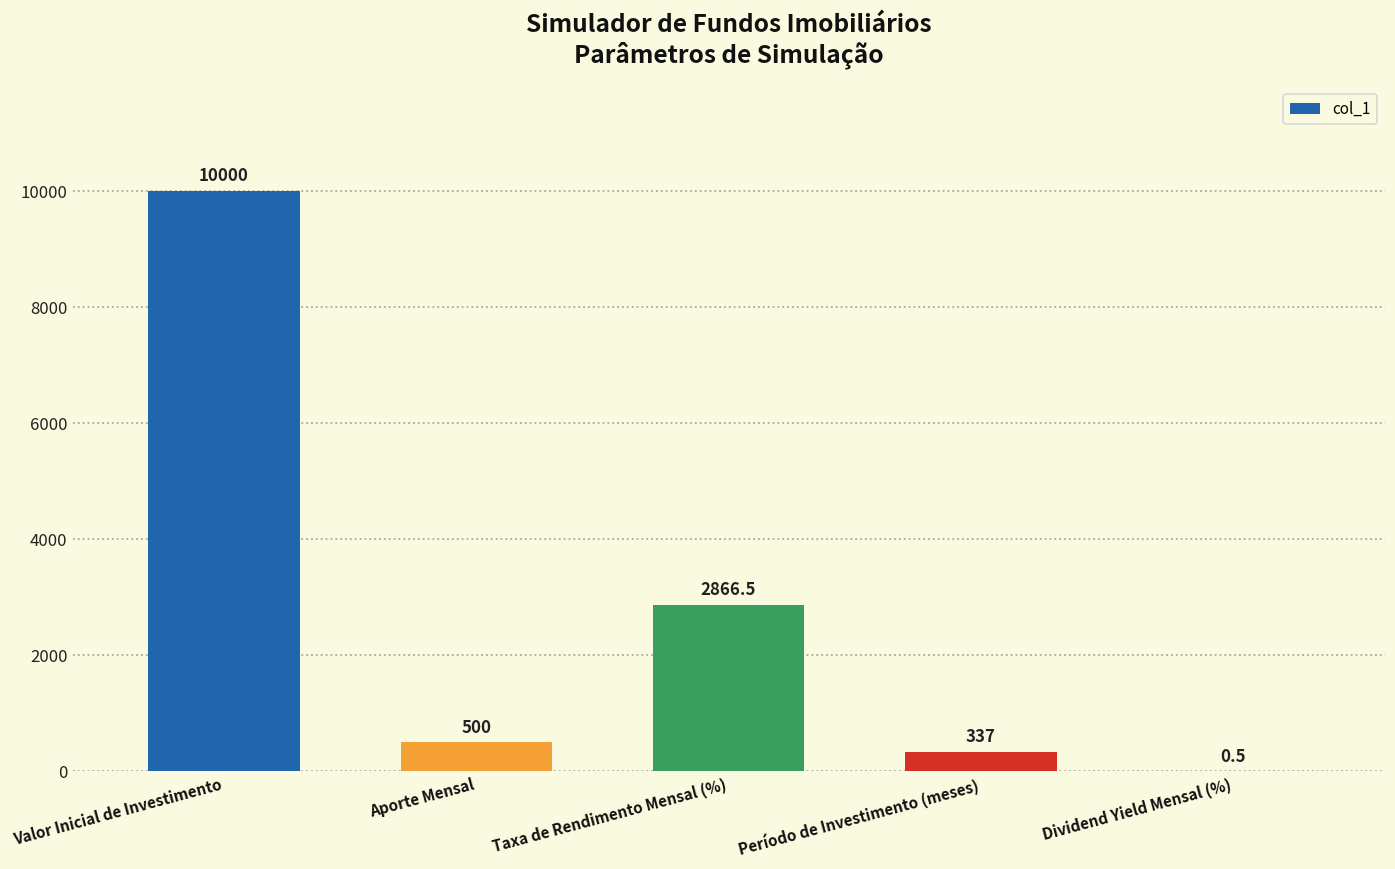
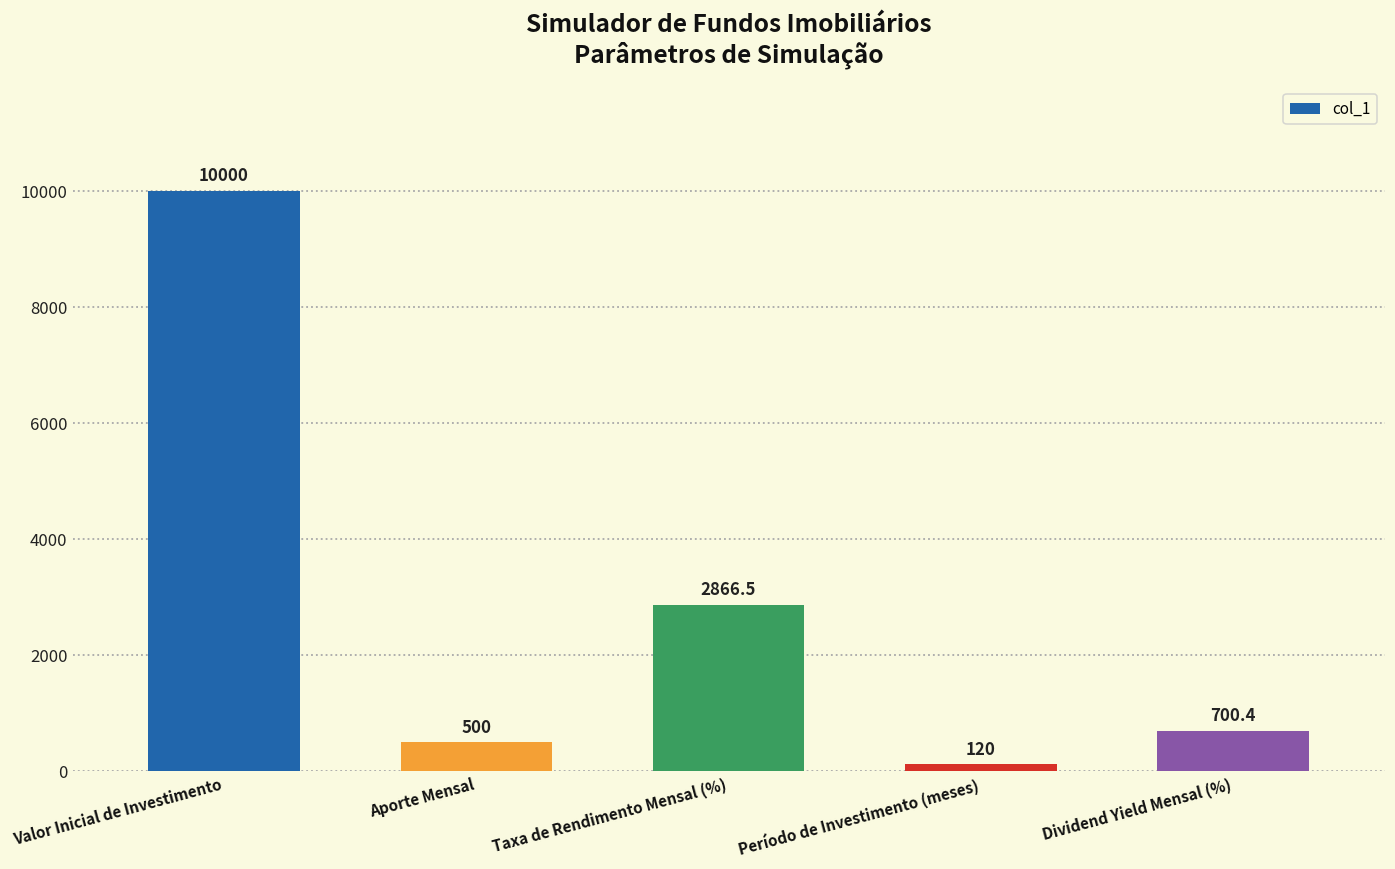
  {
    "Valor Inicial de Investimento": 10000,
    "Aporte Mensal": 500,
    "Taxa de Rendimento Mensal (%)": 2866.5,
-   "Período de Investimento (meses)": 337,
-   "Dividend Yield Mensal (%)": 0.5
+   "Período de Investimento (meses)": 120,
+   "Dividend Yield Mensal (%)": 700.4
  }
